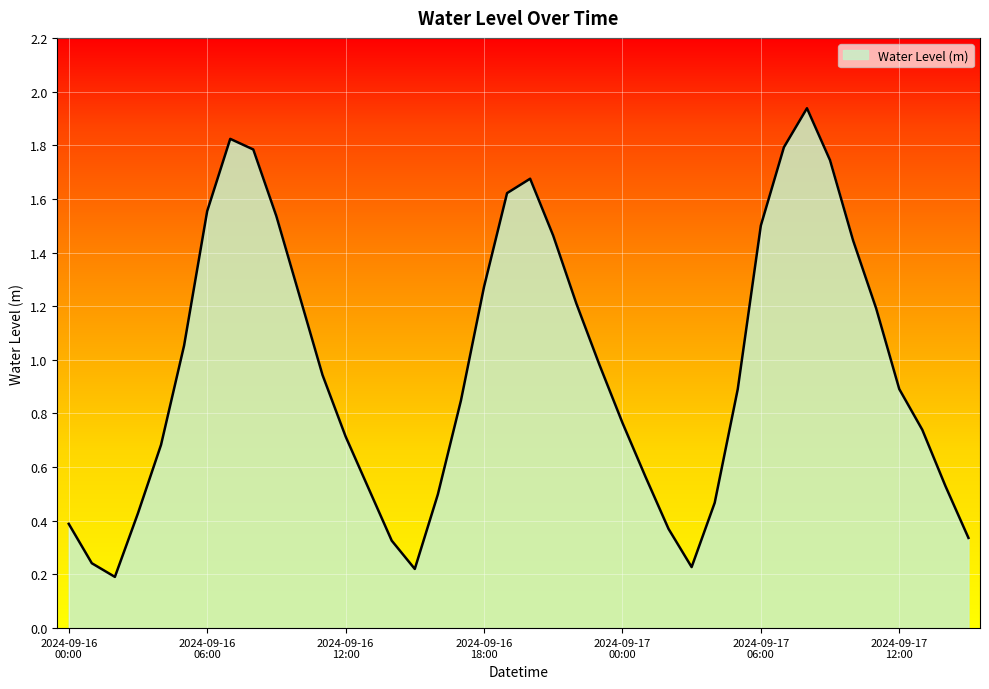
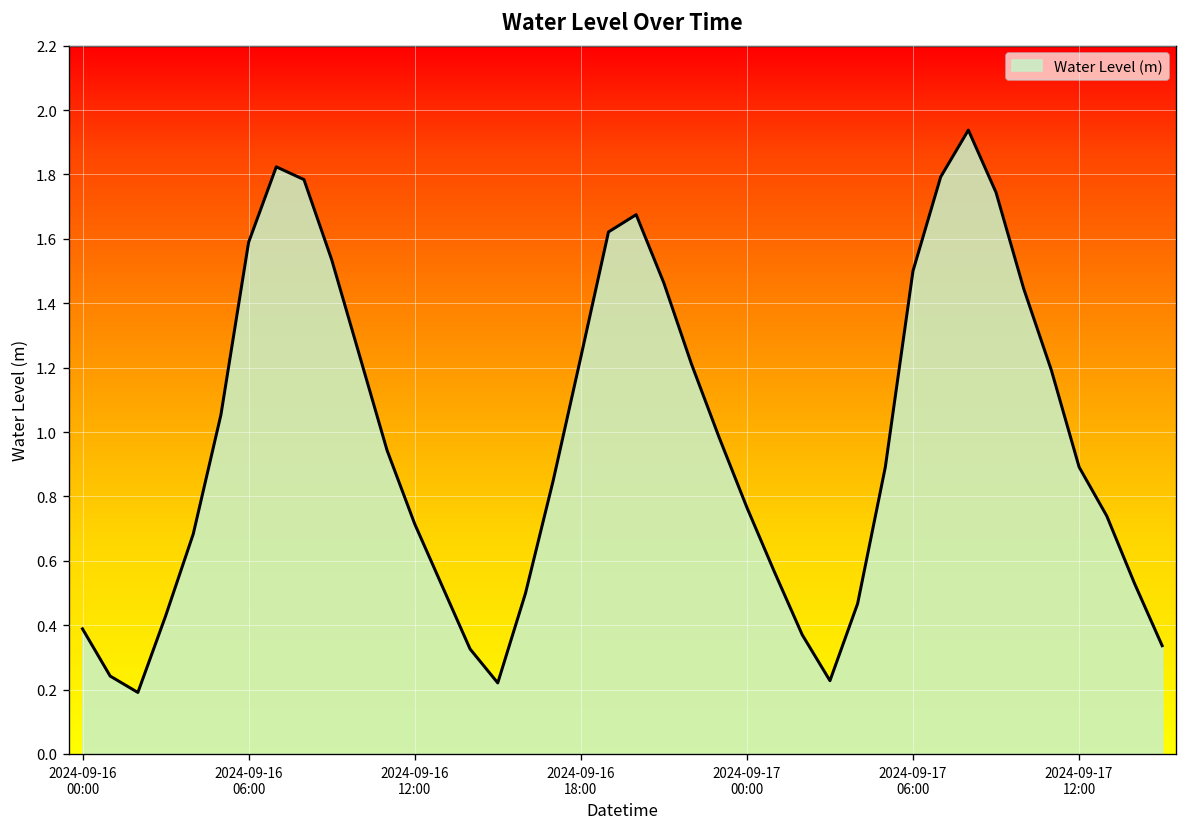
  {
    "2024-09-16 00:00": 0.39,
-   "2024-09-16 06:00": 1.55,
+   "2024-09-16 06:00": 1.59,
    "2024-09-16 12:00": 0.71,
-   "2024-09-16 18:00": 1.27,
+   "2024-09-16 18:00": 1.23,
    "2024-09-17 00:00": 0.77,
    "2024-09-17 06:00": 1.50,
    "2024-09-17 12:00": 0.89
  }
